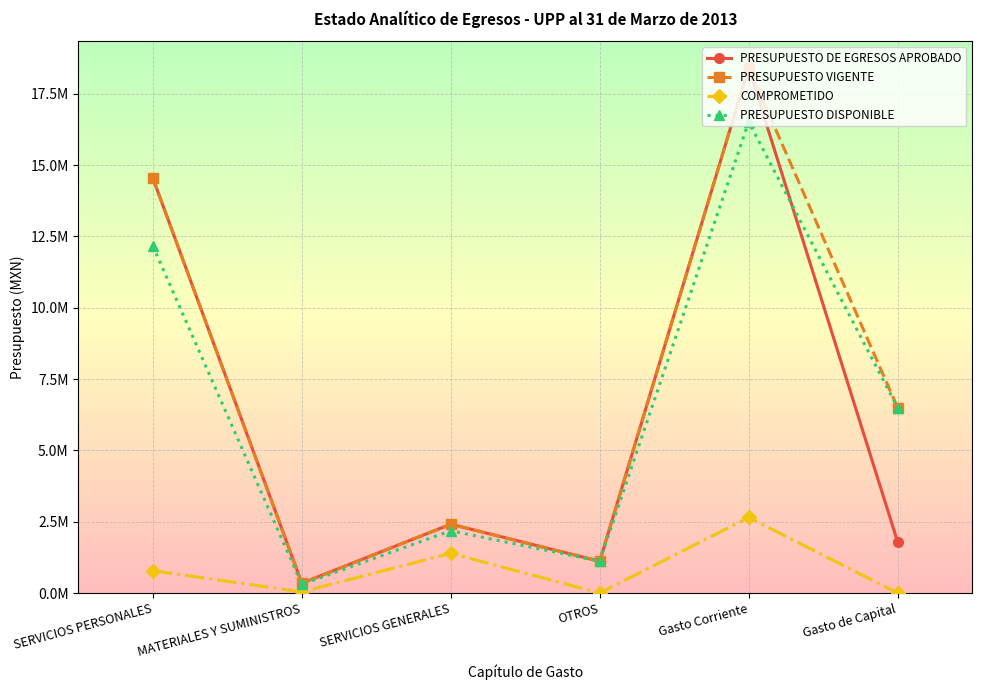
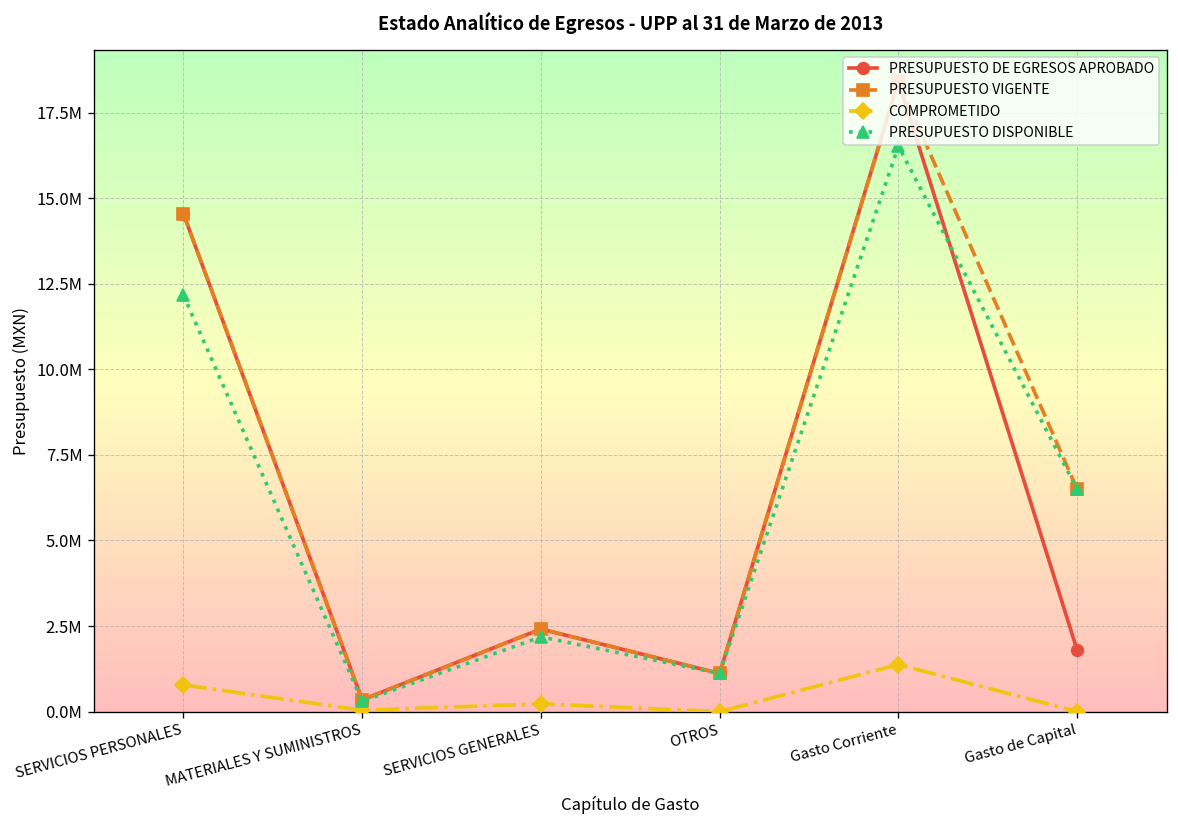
  {
    "COMPROMETIDO": {
      "SERVICIOS PERSONALES": 800000,
      "MATERIALES Y SUMINISTROS": 0,
-     "SERVICIOS GENERALES": 1400000,
+     "SERVICIOS GENERALES": 200000,
      "OTROS": 0,
-     "Gasto Corriente": 2600000,
+     "Gasto Corriente": 1400000,
      "Gasto de Capital": 0
    },
    "PRESUPUESTO DISPONIBLE": {
      "SERVICIOS PERSONALES": 12200000,
      "SERVICIOS GENERALES": 2200000
    }
  }
